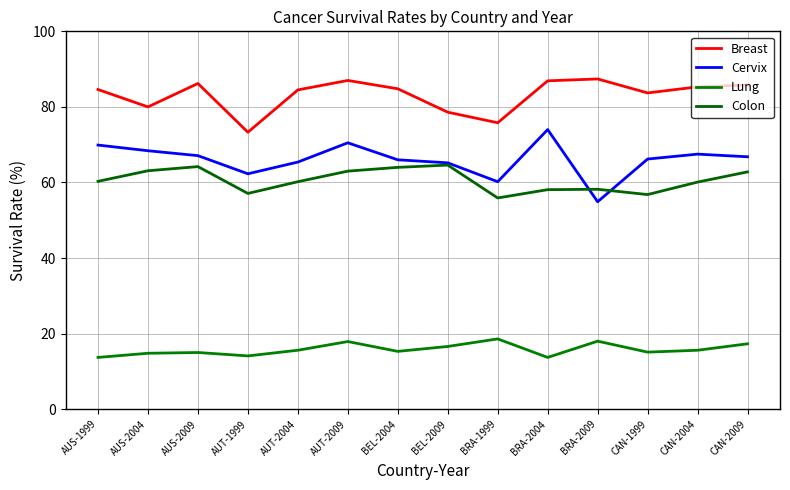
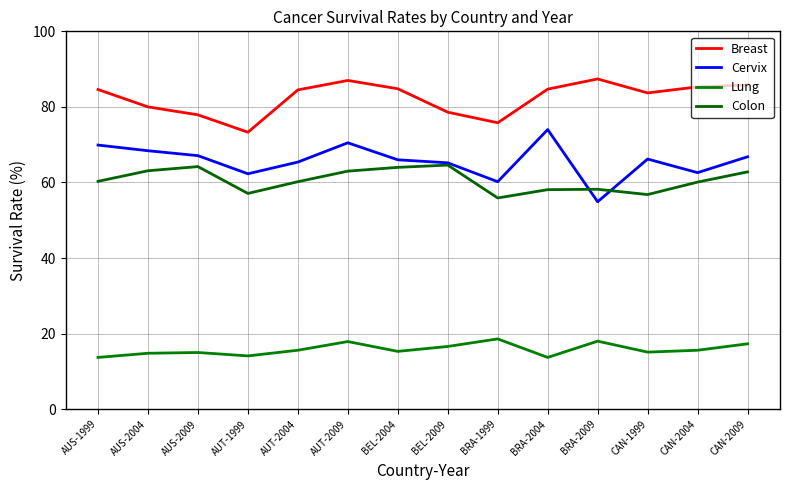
  {
    "Breast": {
      "AUS-1999": 85,
      "AUS-2004": 80,
-     "AUS-2009": 86,
+     "AUS-2009": 78,
      "AUT-1999": 73,
      "AUT-2004": 85,
      "AUT-2009": 87,
      "BEL-2004": 85,
      "BEL-2009": 79,
      "BRA-1999": 76,
-     "BRA-2004": 87,
+     "BRA-2004": 85,
      "BRA-2009": 87,
      "CAN-1999": 84
    },
    "Cervix": {
      "AUS-1999": 70,
      "AUS-2004": 68,
      "AUS-2009": 67,
      "AUT-1999": 62,
      "AUT-2004": 65,
      "AUT-2009": 71,
      "BEL-2004": 66,
      "BRA-1999": 60,
      "BRA-2004": 74,
      "BRA-2009": 55,
      "CAN-1999": 66,
-     "CAN-2004": 68,
+     "CAN-2004": 63,
      "CAN-2009": 67
    }
  }
